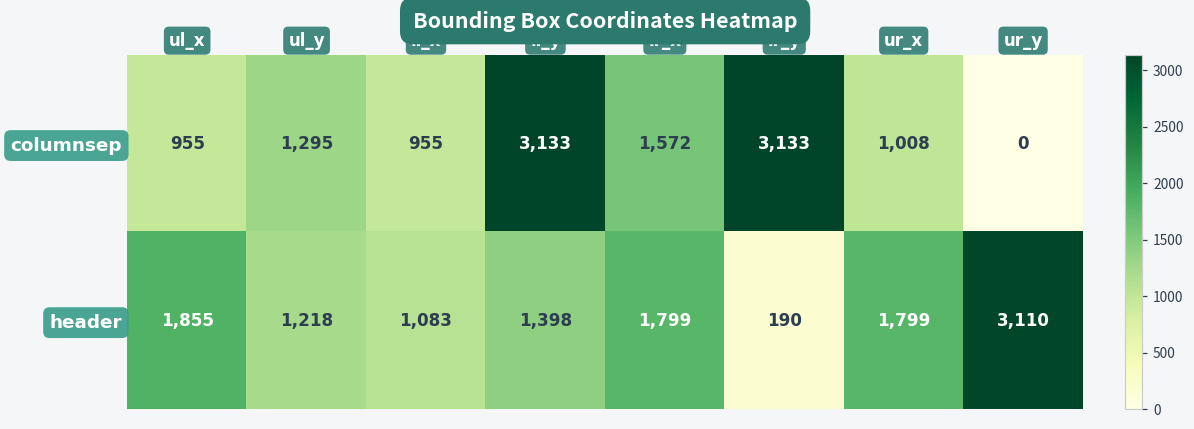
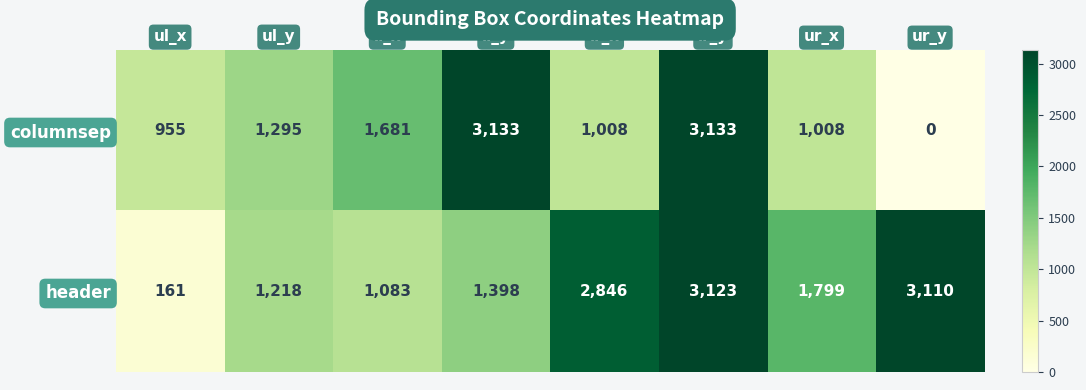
  {
    "columnsep": {
      "ul_x": "955",
      "ul_y": "1,295",
-     "ll_x": "955",
+     "ll_x": "1,681",
      "ll_y": "3,133",
-     "lr_x": "1,572",
+     "lr_x": "1,008",
      "lr_y": "3,133",
      "ur_x": "1,008",
      "ur_y": "0"
    },
    "header": {
-     "ul_x": "1,855",
+     "ul_x": "161",
      "ul_y": "1,218",
      "ll_x": "1,083",
      "ll_y": "1,398",
-     "lr_x": "1,799",
-     "lr_y": "190",
+     "lr_x": "2,846",
+     "lr_y": "3,123",
      "ur_x": "1,799",
      "ur_y": "3,110"
    }
  }
